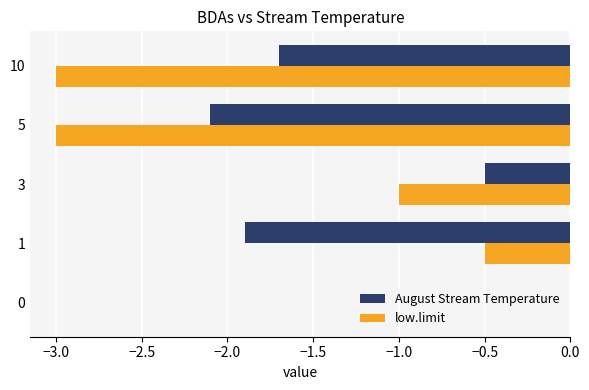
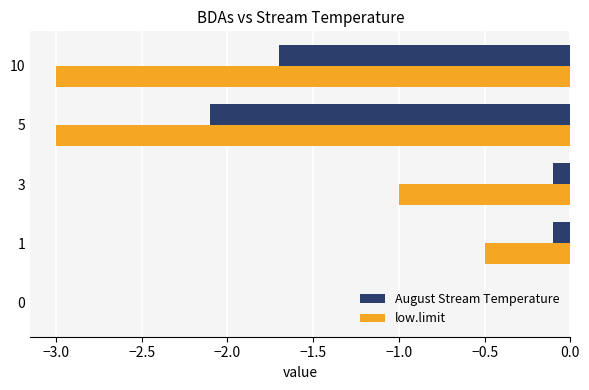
  {
    "August Stream Temperature": {
      "10": -1.7,
      "5": -2.1,
-     "3": -0.5,
-     "1": -1.9,
+     "3": -0.1,
+     "1": -0.1,
      "0": 0.0
    },
    "low.limit": {
      "10": -3.0,
      "5": -3.0,
      "3": -1.0,
      "1": -0.5,
      "0": 0.0
    }
  }
